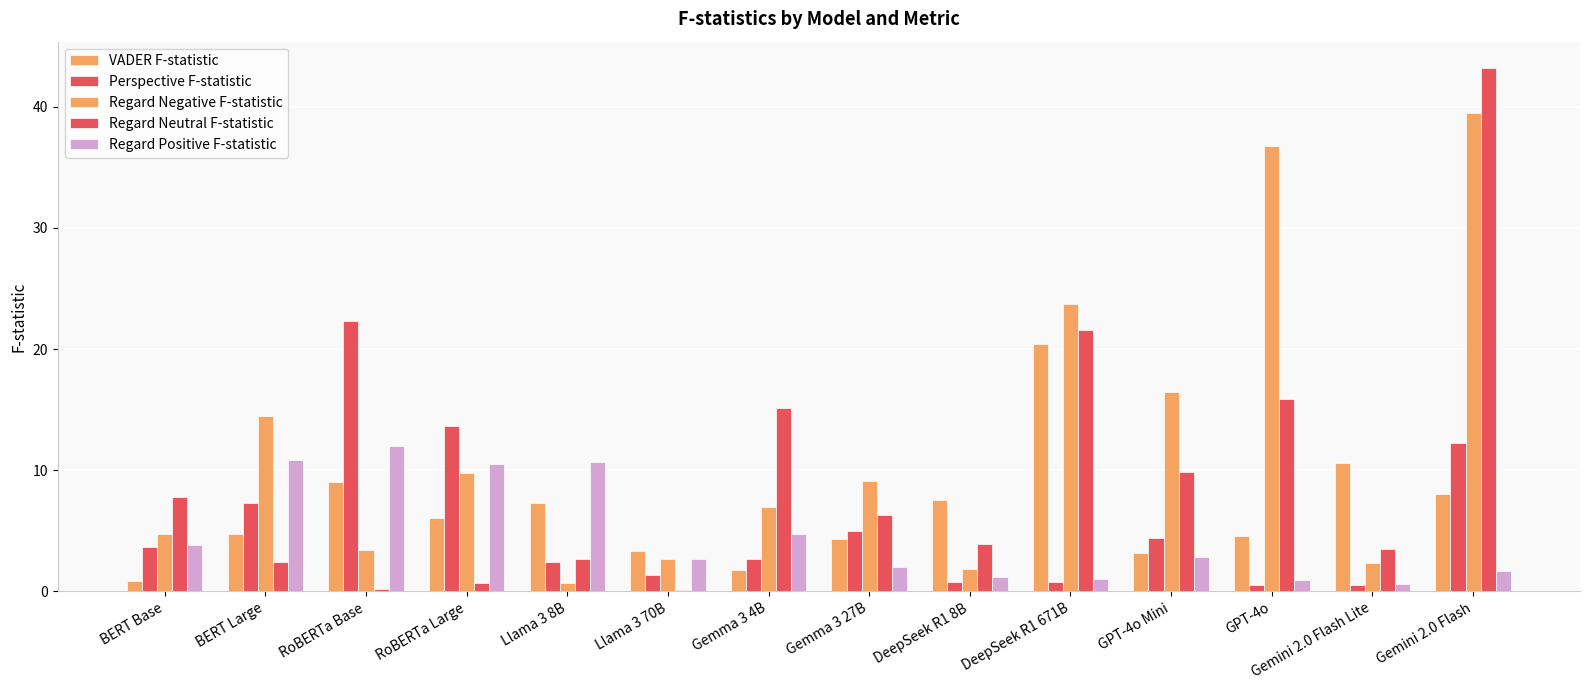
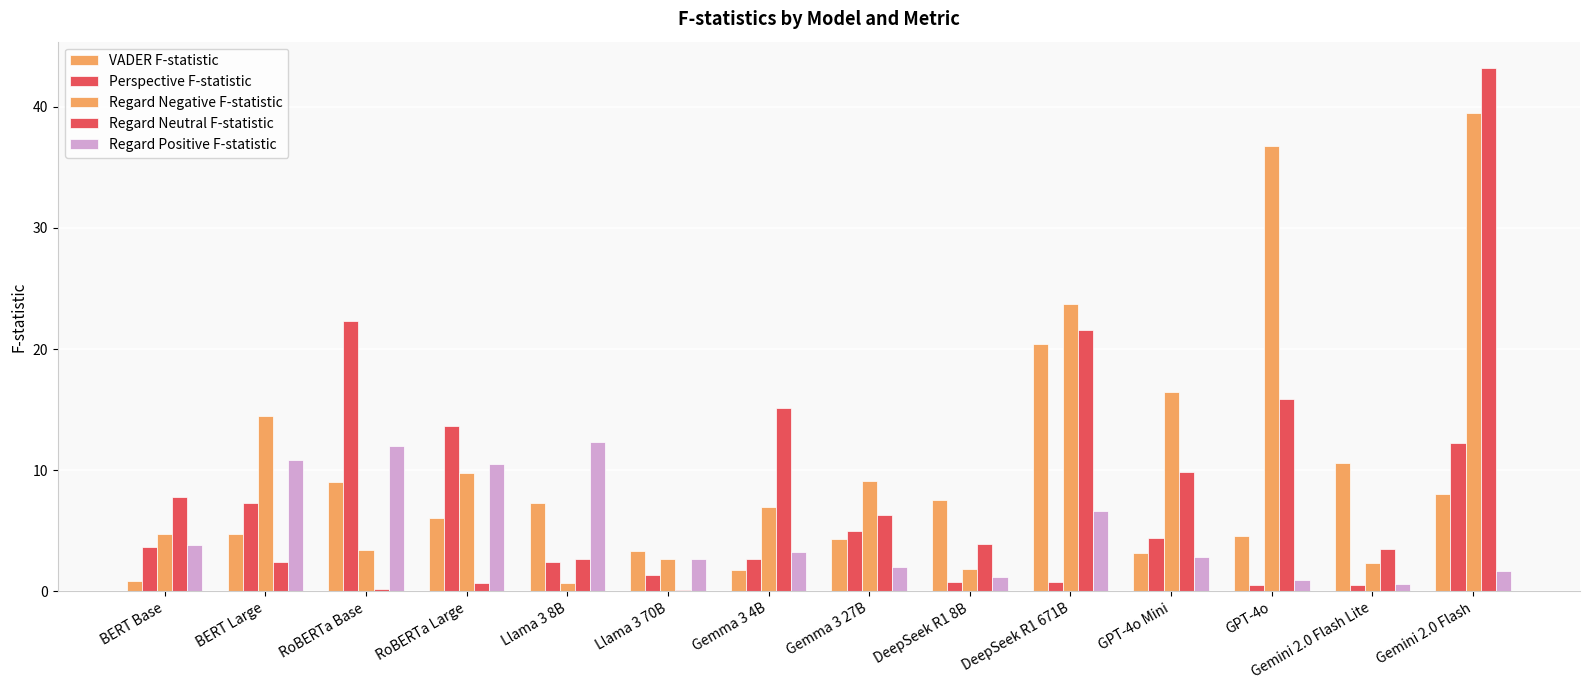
  {
    "Regard Positive F-statistic": {
      "BERT Base": 3.8,
      "BERT Large": 10.9,
      "RoBERTa Base": 12.0,
      "RoBERTa Large": 10.5,
-     "Llama 3 8B": 10.7,
+     "Llama 3 8B": 12.4,
      "Llama 3 70B": 2.7,
-     "Gemma 3 4B": 4.8,
+     "Gemma 3 4B": 3.3,
      "Gemma 3 27B": 2.0,
      "DeepSeek R1 8B": 1.2,
-     "DeepSeek R1 671B": 1.0,
+     "DeepSeek R1 671B": 6.7,
      "GPT-4o Mini": 2.9,
      "GPT-4o": 0.9,
      "Gemini 2.0 Flash Lite": 0.6,
      "Gemini 2.0 Flash": 1.7
    }
  }
